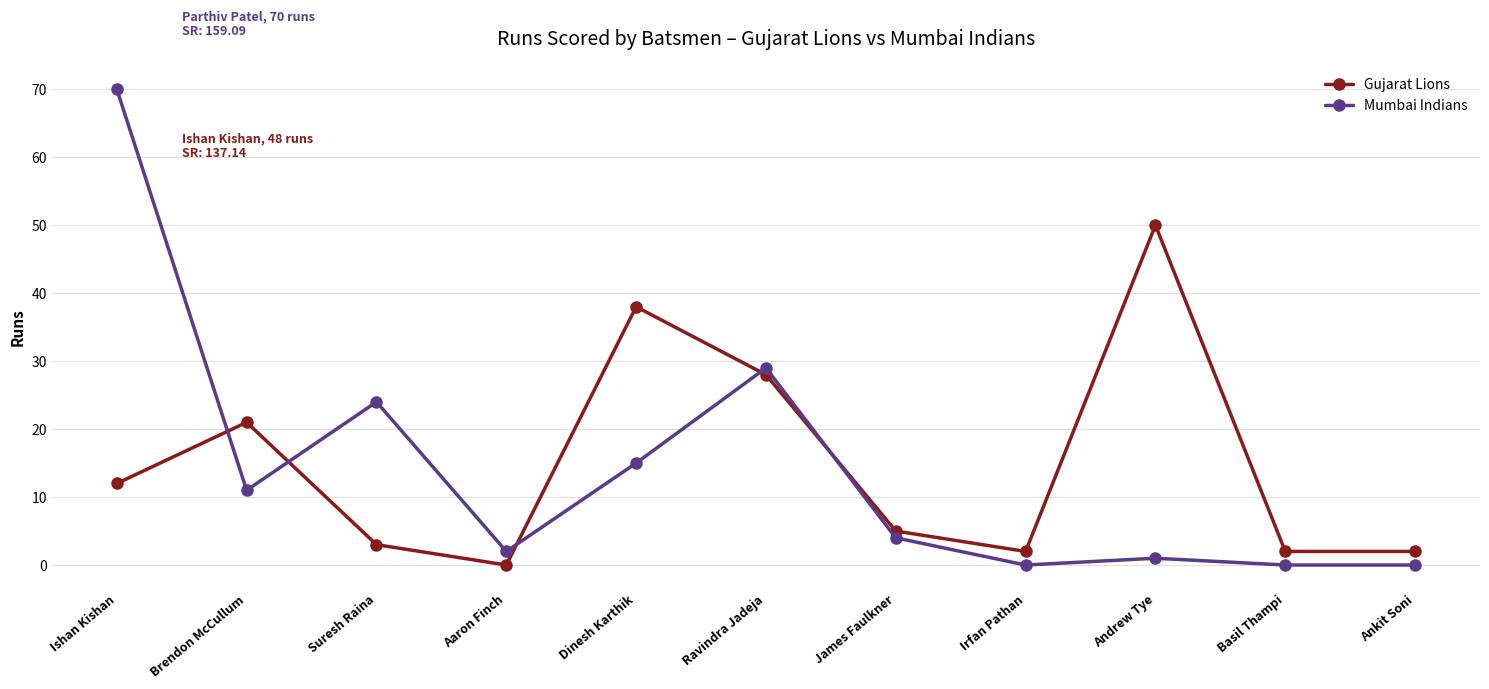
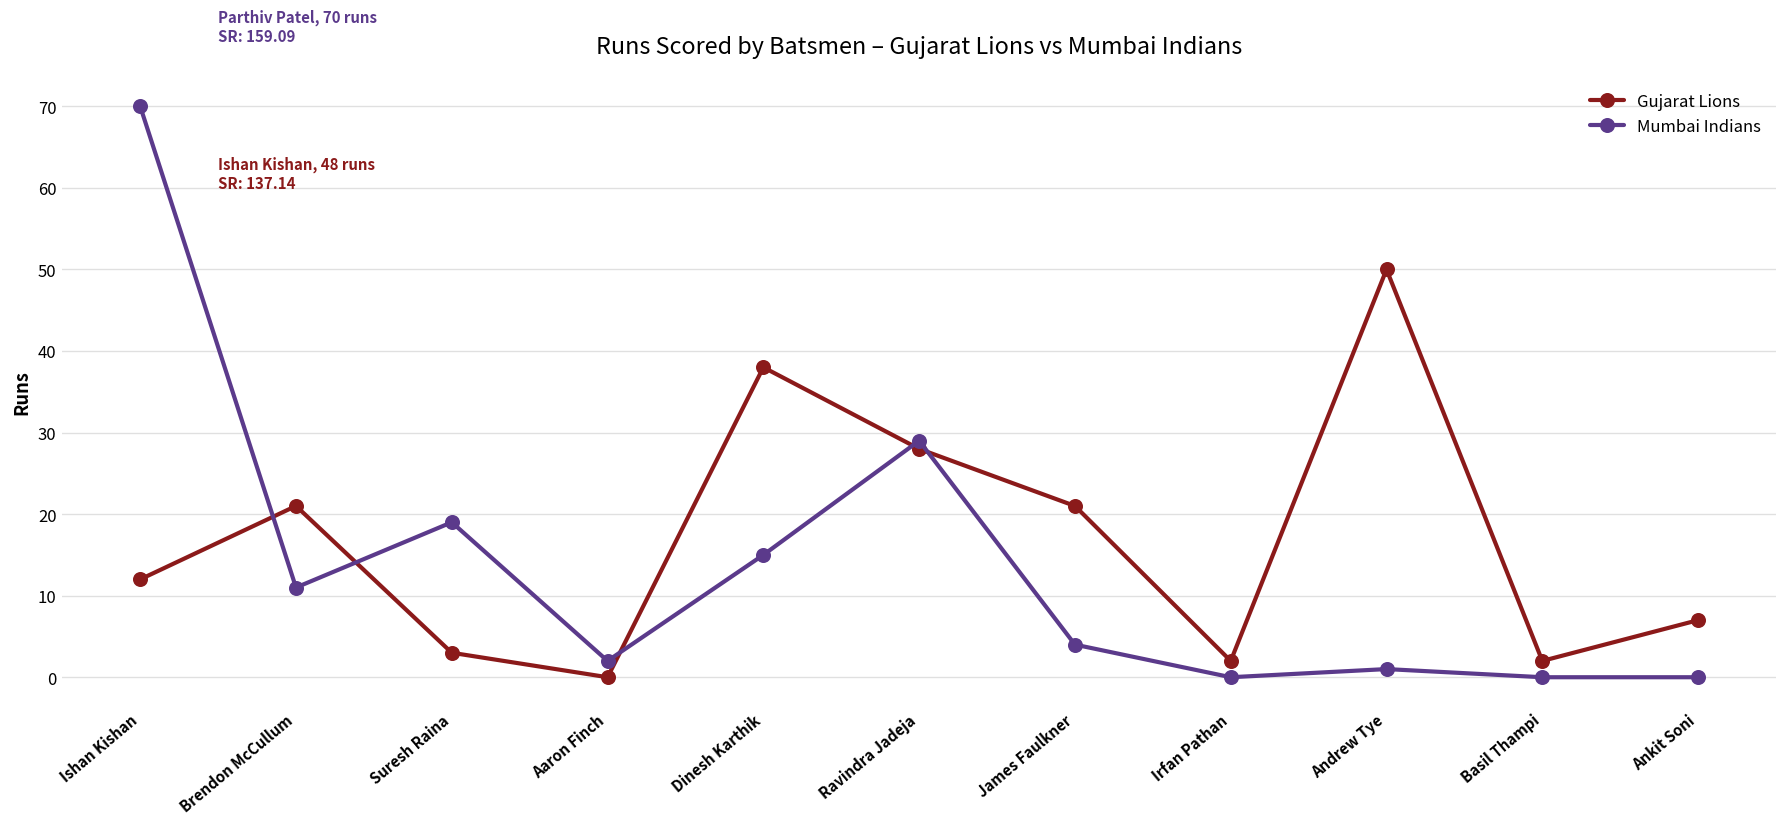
  {
    "Gujarat Lions": {
      "Ishan Kishan": 12,
      "Brendon McCullum": 21,
      "Suresh Raina": 3,
      "Aaron Finch": 0,
      "Dinesh Karthik": 38,
      "Ravindra Jadeja": 28,
-     "James Faulkner": 5,
+     "James Faulkner": 21,
      "Irfan Pathan": 2,
      "Andrew Tye": 50,
      "Basil Thampi": 2,
-     "Ankit Soni": 2
+     "Ankit Soni": 7
    },
    "Mumbai Indians": {
      "Ishan Kishan": 70,
      "Brendon McCullum": 11,
-     "Suresh Raina": 24,
+     "Suresh Raina": 19,
      "Aaron Finch": 2,
      "Dinesh Karthik": 15,
      "Ravindra Jadeja": 29,
      "James Faulkner": 4,
      "Irfan Pathan": 0,
      "Andrew Tye": 1,
      "Basil Thampi": 0,
      "Ankit Soni": 0
    }
  }
